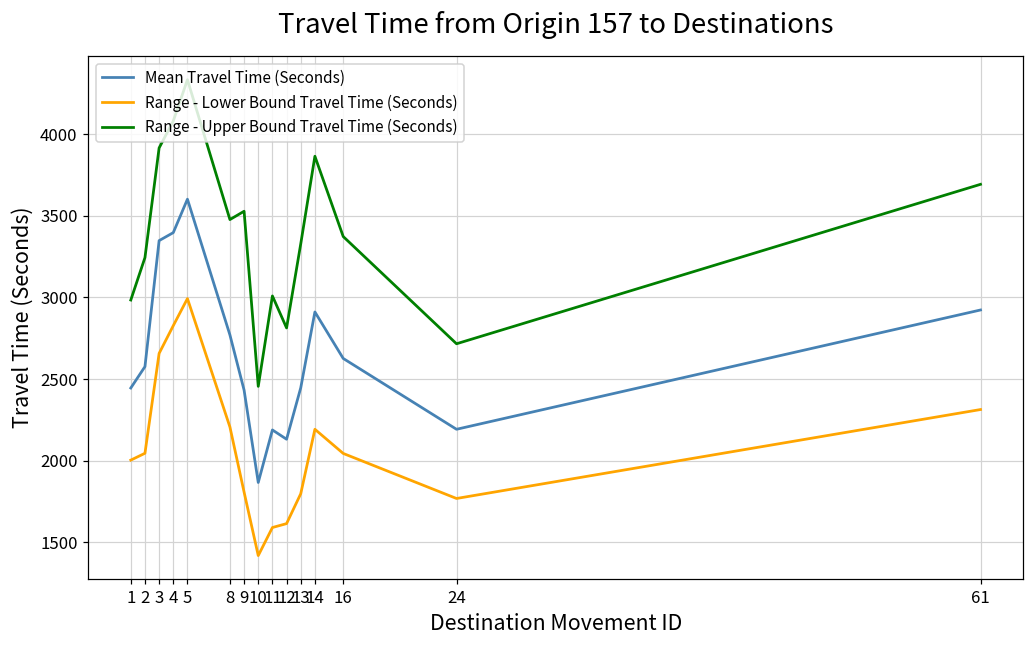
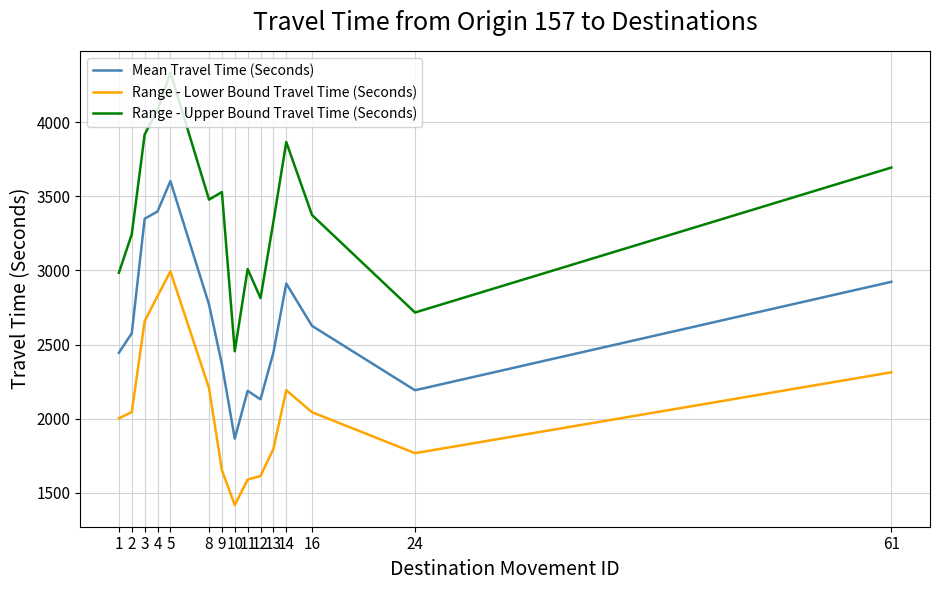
  {
    "Mean Travel Time (Seconds)": {
      "1": 2450,
      "2": 2580,
      "3": 3350,
      "4": 3400,
      "5": 3600,
      "8": 2770,
-     "9": 2430,
+     "9": 2370,
      "16": 2630,
      "24": 2190,
      "61": 2920
    },
    "Range - Lower Bound Travel Time (Seconds)": {
      "1": 2000,
      "2": 2050,
      "3": 2660,
      "4": 2830,
      "5": 2990,
      "8": 2210,
-     "9": 1810,
+     "9": 1650,
      "16": 2040,
      "24": 1770,
      "61": 2310
    },
    "Range - Upper Bound Travel Time (Seconds)": {
      "1": 2980,
      "2": 3240,
      "3": 3920,
      "8": 3480,
      "9": 3530,
      "16": 3370,
      "24": 2720,
      "61": 3690
    }
  }
